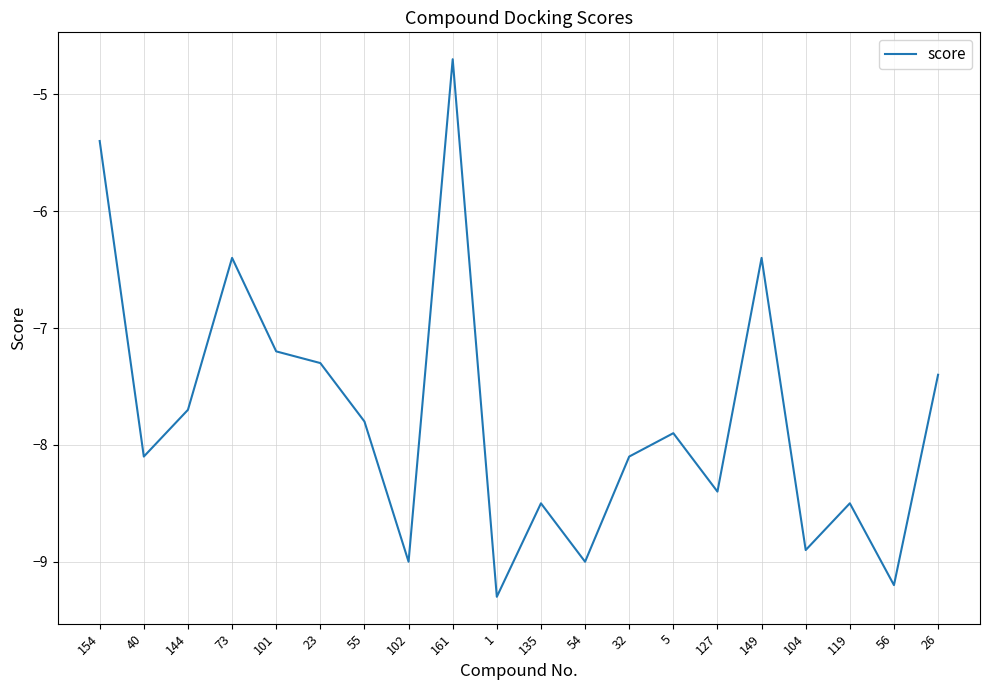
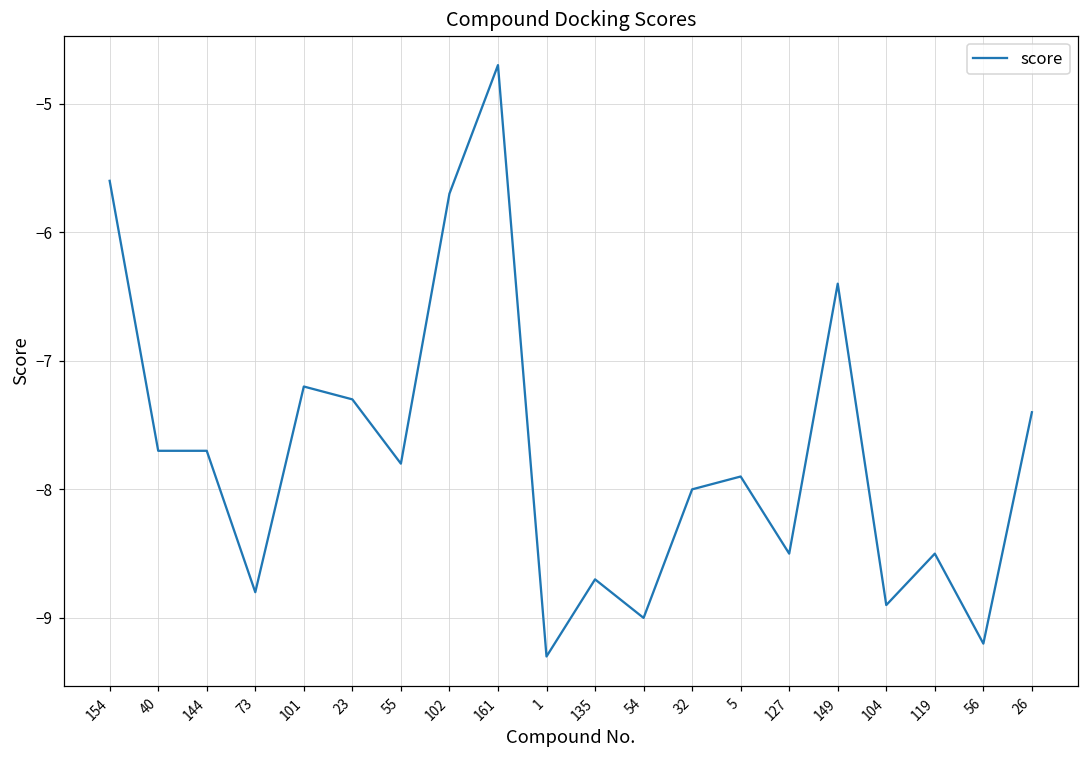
  {
-   "154": -5.4,
-   "40": -8.1,
+   "154": -5.6,
+   "40": -7.7,
    "144": -7.7,
-   "73": -6.4,
+   "73": -8.8,
    "101": -7.2,
    "23": -7.3,
    "55": -7.8,
-   "102": -9.0,
+   "102": -5.7,
    "161": -4.7,
    "1": -9.3,
-   "135": -8.5,
+   "135": -8.7,
    "54": -9.0,
-   "32": -8.1,
+   "32": -8.0,
    "5": -7.9,
-   "127": -8.4,
+   "127": -8.5,
    "149": -6.4,
    "104": -8.9,
    "119": -8.5,
    "56": -9.2,
    "26": -7.4
  }
